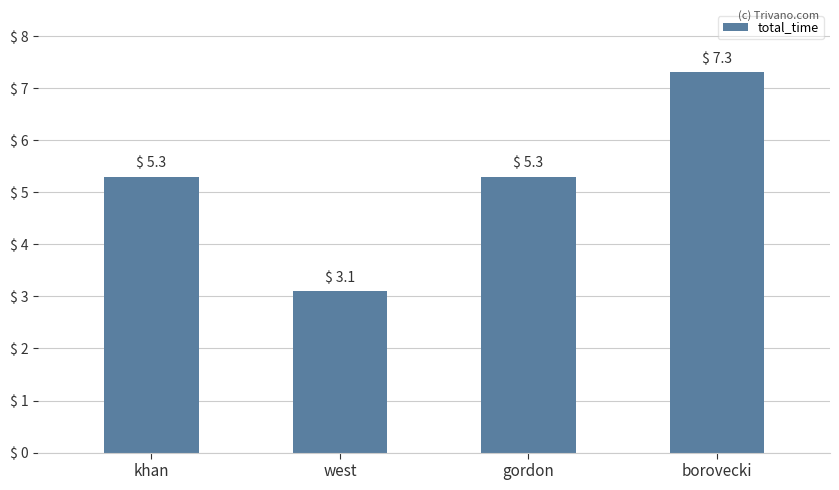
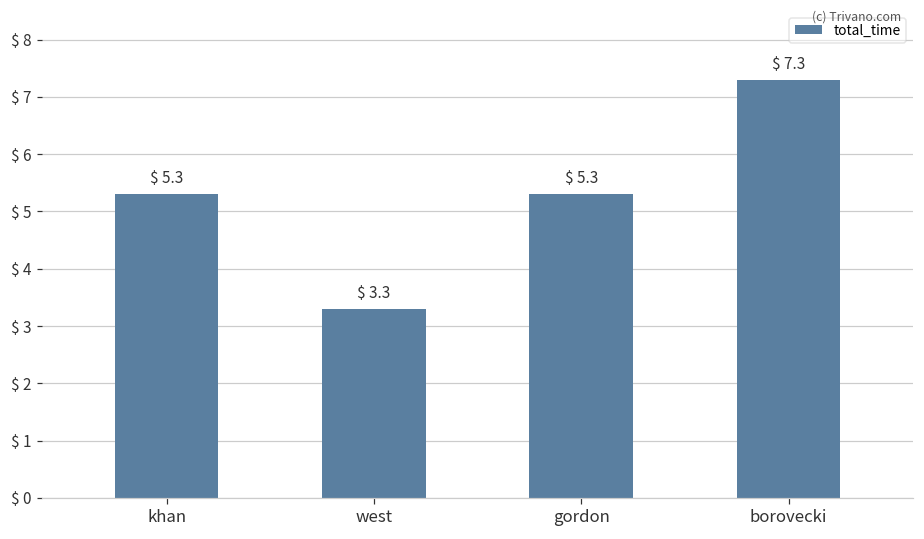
  {
    "khan": 5.3,
-   "west": 3.1,
+   "west": 3.3,
    "gordon": 5.3,
    "borovecki": 7.3
  }
